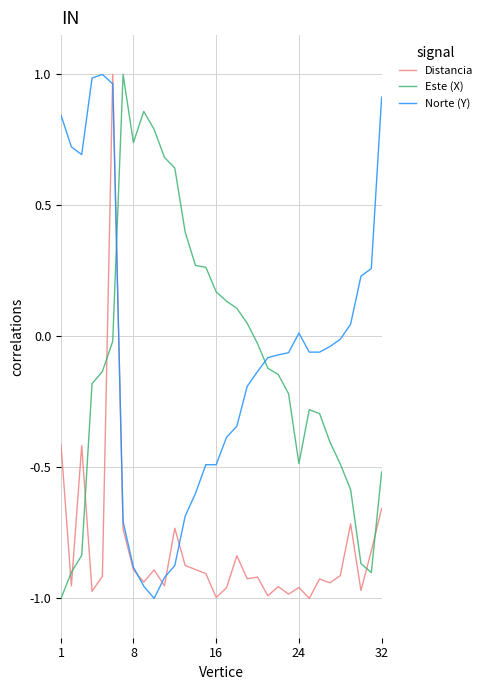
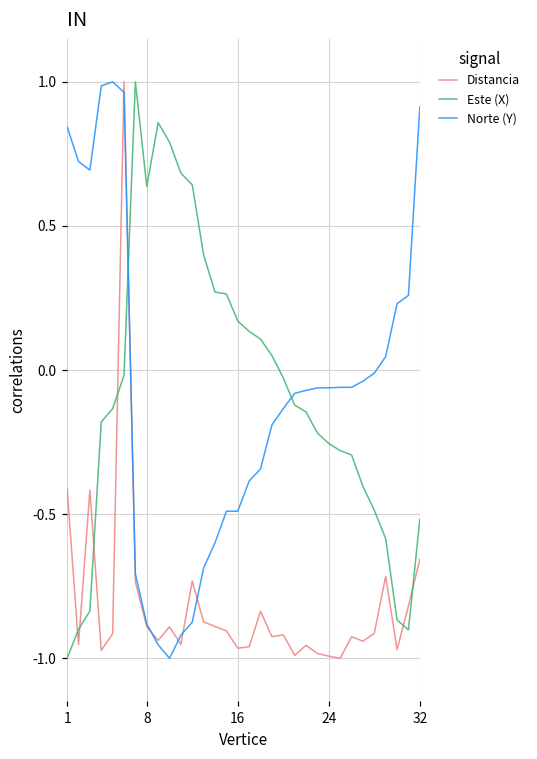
  {
    "Distancia": {
      "1": -0.41,
      "8": -0.89,
-     "16": -1.00,
-     "24": -0.96,
+     "16": -0.97,
+     "24": -0.99,
      "32": -0.66
    },
    "Este (X)": {
      "1": -1.00,
-     "8": 0.74,
+     "8": 0.64,
      "16": 0.17,
-     "24": -0.49,
+     "24": -0.25,
      "32": -0.52
    },
    "Norte (Y)": {
      "1": 0.84,
      "8": -0.88,
      "16": -0.49,
-     "24": 0.01,
+     "24": -0.06,
      "32": 0.91
    }
  }
